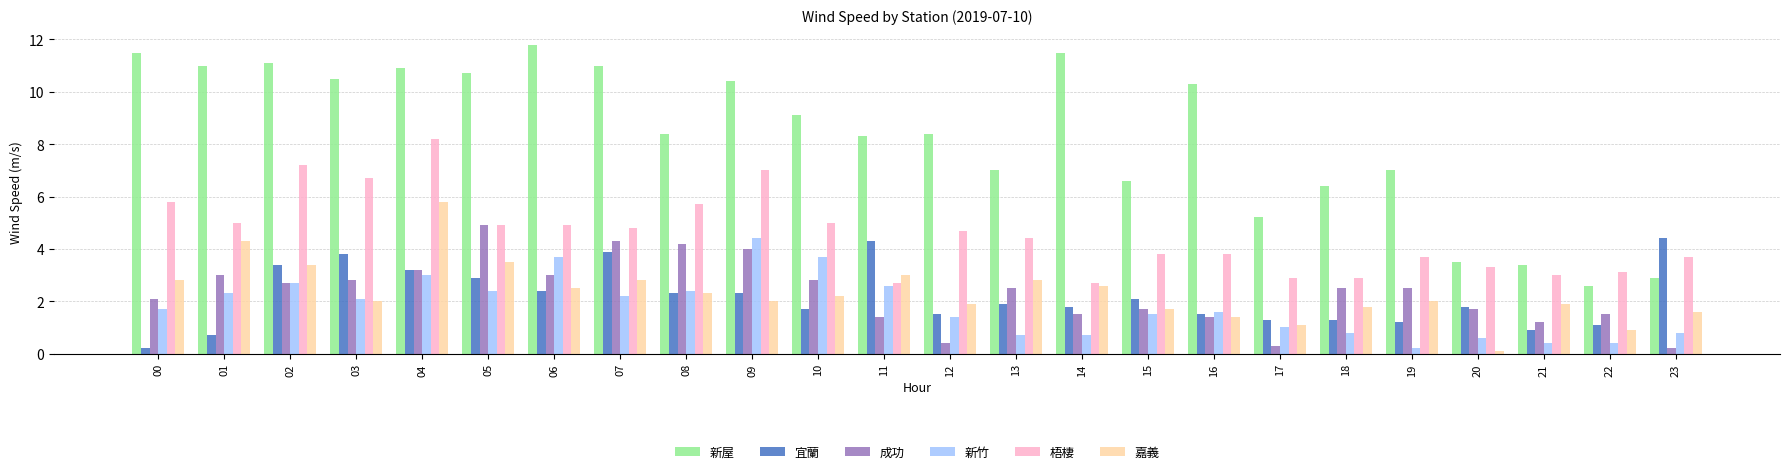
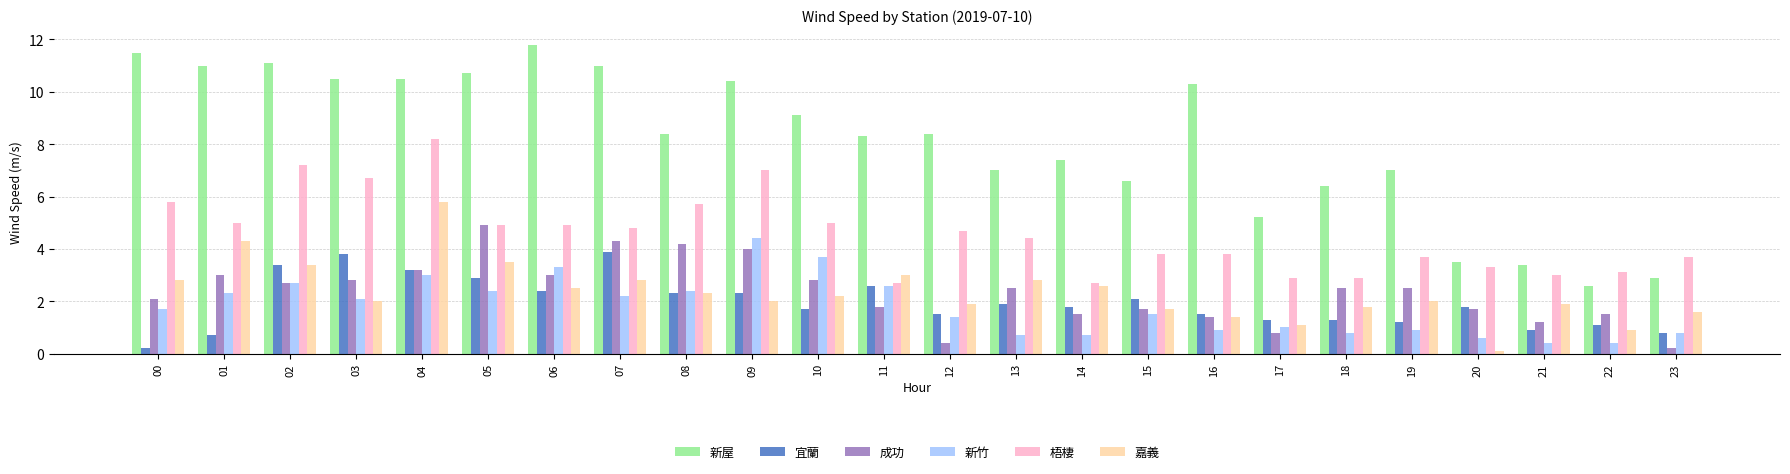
  {
    "新屋": {
      "00": 11.5,
      "01": 11.0,
      "02": 11.1,
      "03": 10.5,
-     "04": 10.9,
+     "04": 10.5,
      "05": 10.7,
      "06": 11.8,
      "07": 11.0,
      "08": 8.4,
      "09": 10.4,
      "10": 9.1,
      "11": 8.3,
      "12": 8.4,
      "13": 7.0,
-     "14": 11.5,
+     "14": 7.4,
      "15": 6.6,
      "16": 10.3,
      "17": 5.2,
      "18": 6.4,
      "19": 7.0,
      "20": 3.5,
      "21": 3.4,
      "22": 2.6,
      "23": 2.9
    },
    "宜蘭": {
      "00": 0.2,
      "01": 0.7,
      "02": 3.4,
      "03": 3.8,
      "04": 3.2,
      "05": 2.9,
      "06": 2.4,
      "07": 3.9,
      "08": 2.3,
      "09": 2.3,
      "10": 1.7,
-     "11": 4.3,
+     "11": 2.6,
      "12": 1.5,
      "13": 1.9,
      "14": 1.8,
      "15": 2.1,
      "16": 1.5,
      "17": 1.3,
      "18": 1.3,
      "19": 1.2,
      "20": 1.8,
      "21": 0.9,
      "22": 1.1,
-     "23": 4.4
+     "23": 0.8
    },
    "成功": {
      "00": 2.1,
      "01": 3.0,
      "02": 2.7,
      "03": 2.8,
      "04": 3.2,
      "05": 4.9,
      "06": 3.0,
      "07": 4.3,
      "08": 4.2,
      "09": 4.0,
      "10": 2.8,
-     "11": 1.4,
+     "11": 1.8,
      "12": 0.4,
      "13": 2.5,
      "14": 1.5,
      "15": 1.7,
      "16": 1.4,
-     "17": 0.3,
+     "17": 0.8,
      "18": 2.5,
      "19": 2.5,
      "20": 1.7,
      "21": 1.2,
      "22": 1.5,
      "23": 0.2
    },
    "新竹": {
      "00": 1.7,
      "01": 2.3,
      "02": 2.7,
      "03": 2.1,
      "04": 3.0,
      "05": 2.4,
-     "06": 3.7,
+     "06": 3.3,
      "07": 2.2,
      "08": 2.4,
      "09": 4.4,
      "10": 3.7,
      "11": 2.6,
      "12": 1.4,
      "13": 0.7,
      "14": 0.7,
      "15": 1.5,
-     "16": 1.6,
+     "16": 0.9,
      "17": 1.0,
      "18": 0.8,
-     "19": 0.2,
+     "19": 0.9,
      "20": 0.6,
      "21": 0.4,
      "22": 0.4,
      "23": 0.8
    }
  }
